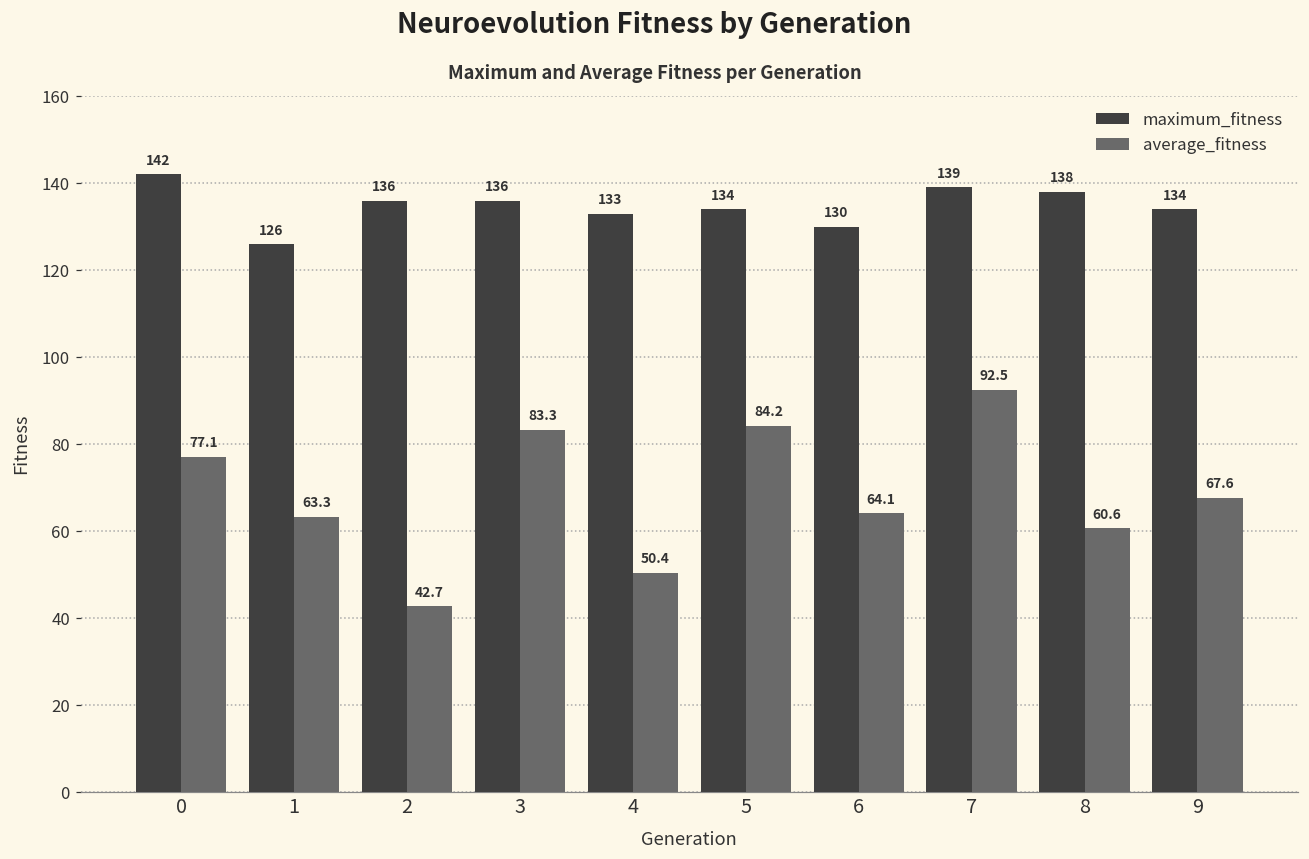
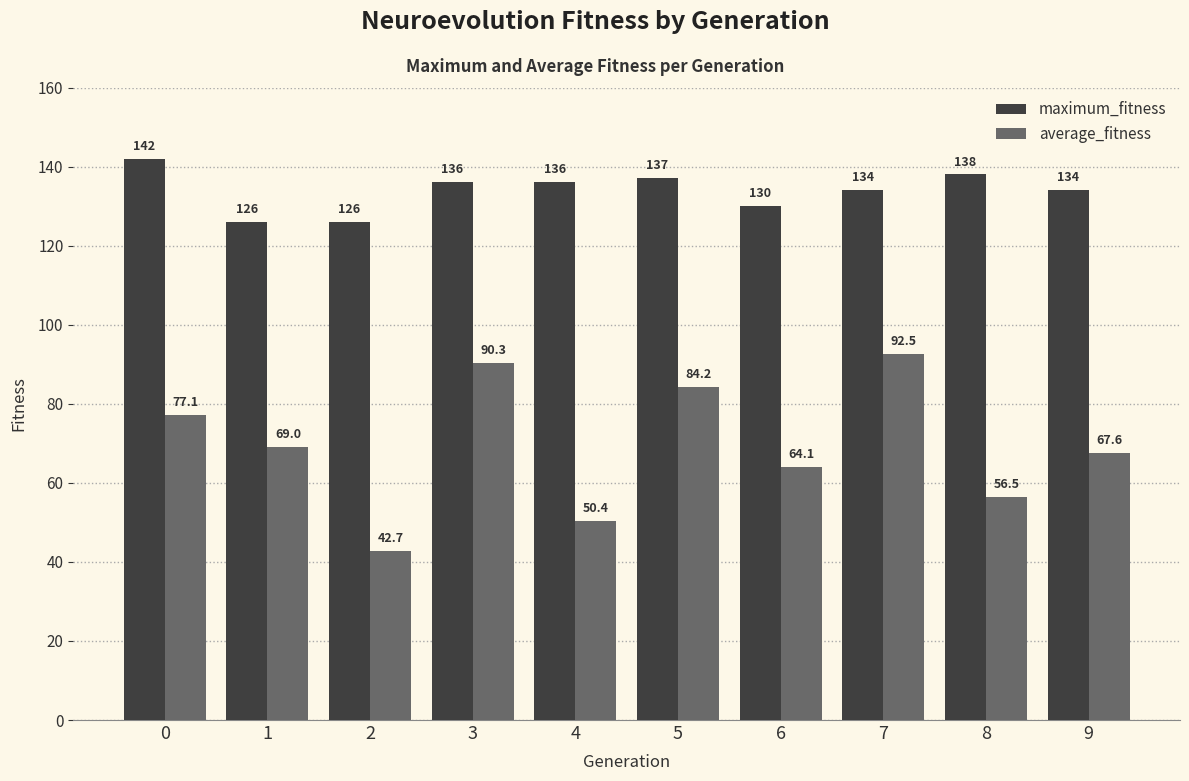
  {
    "maximum_fitness": {
      "0": 142,
      "1": 126,
-     "2": 136,
+     "2": 126,
      "3": 136,
-     "4": 133,
-     "5": 134,
+     "4": 136,
+     "5": 137,
      "6": 130,
-     "7": 139,
+     "7": 134,
      "8": 138,
      "9": 134
    },
    "average_fitness": {
      "0": 77.1,
-     "1": 63.3,
+     "1": 69.0,
      "2": 42.7,
-     "3": 83.3,
+     "3": 90.3,
      "4": 50.4,
      "5": 84.2,
      "6": 64.1,
      "7": 92.5,
-     "8": 60.6,
+     "8": 56.5,
      "9": 67.6
    }
  }
